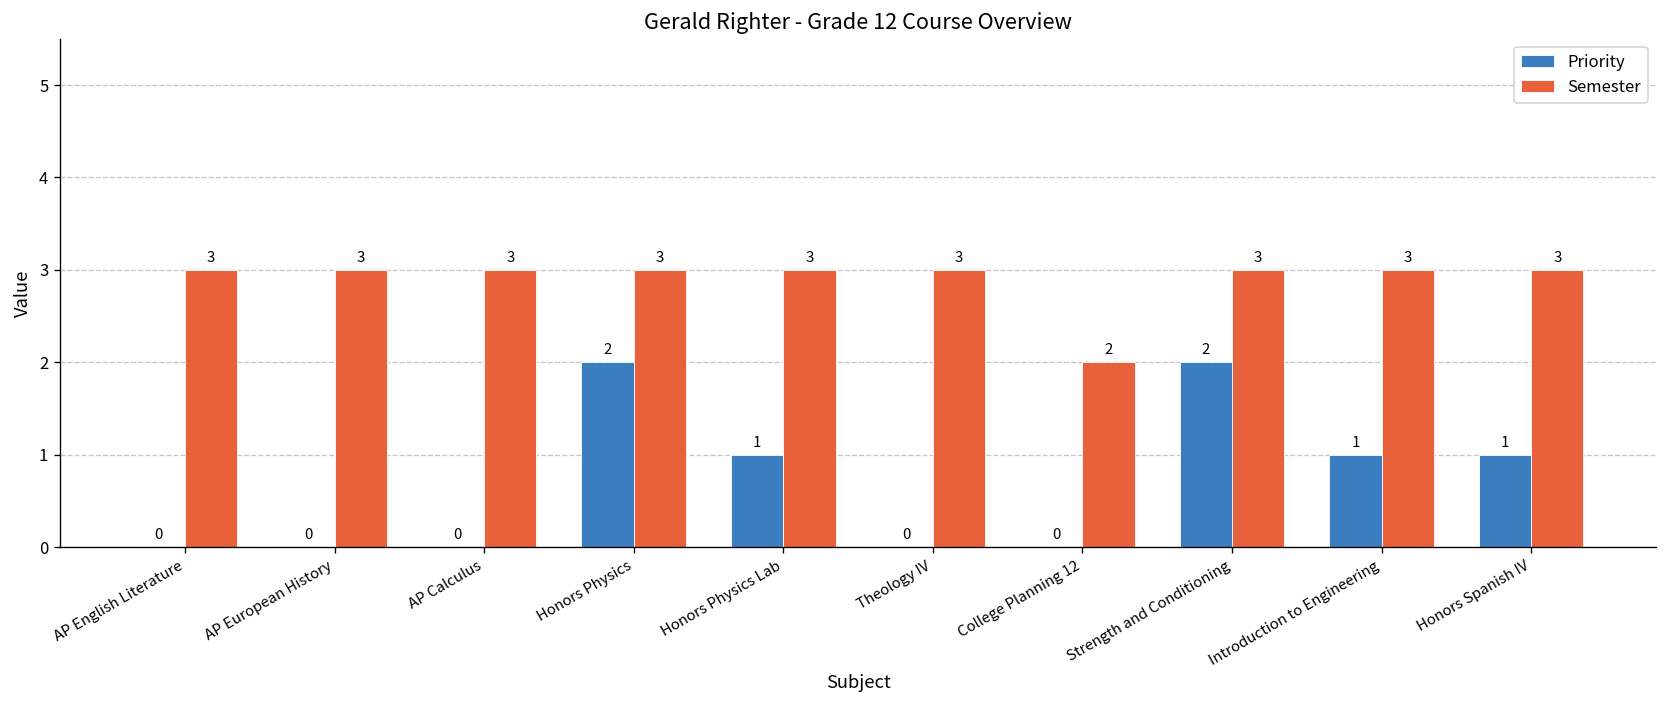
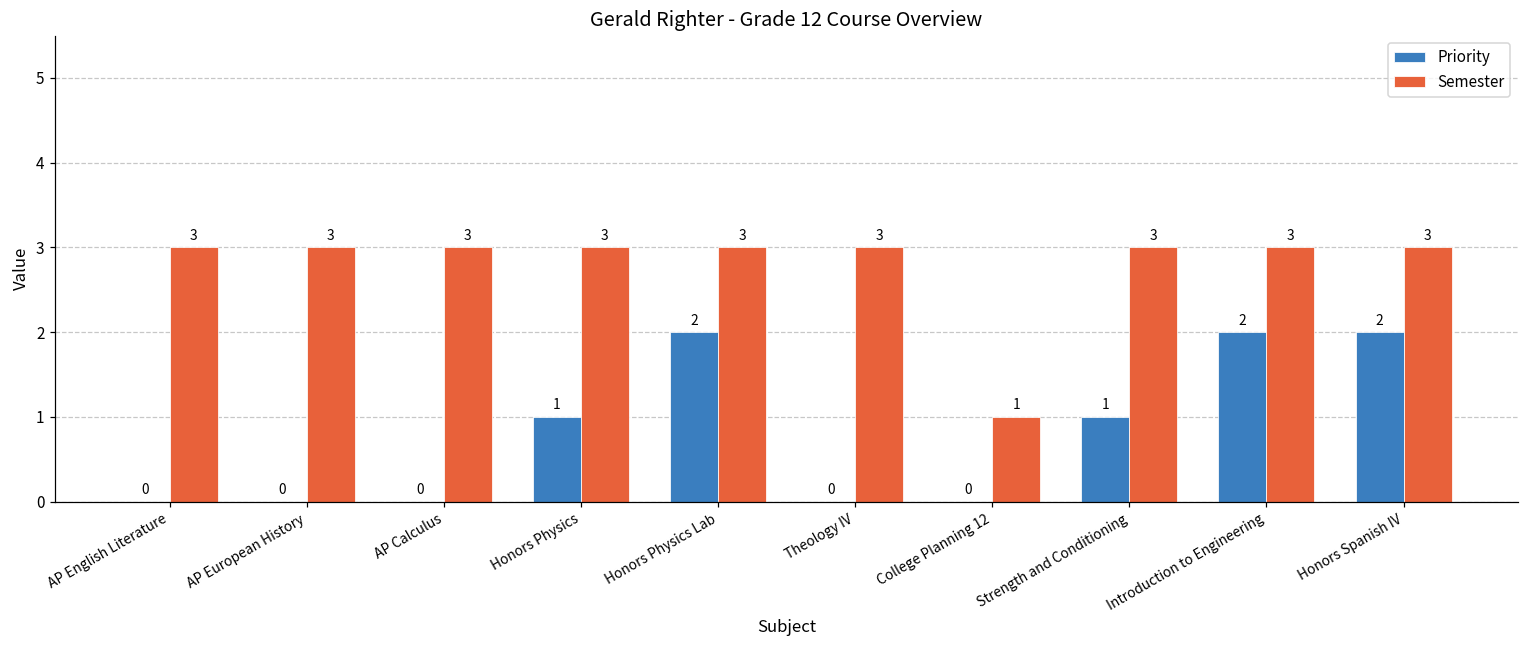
  {
    "Priority": {
      "AP English Literature": 0,
      "AP European History": 0,
      "AP Calculus": 0,
-     "Honors Physics": 2,
-     "Honors Physics Lab": 1,
+     "Honors Physics": 1,
+     "Honors Physics Lab": 2,
      "Theology IV": 0,
      "College Planning 12": 0,
-     "Strength and Conditioning": 2,
-     "Introduction to Engineering": 1,
-     "Honors Spanish IV": 1
+     "Strength and Conditioning": 1,
+     "Introduction to Engineering": 2,
+     "Honors Spanish IV": 2
    },
    "Semester": {
      "AP English Literature": 3,
      "AP European History": 3,
      "AP Calculus": 3,
      "Honors Physics": 3,
      "Honors Physics Lab": 3,
      "Theology IV": 3,
-     "College Planning 12": 2,
+     "College Planning 12": 1,
      "Strength and Conditioning": 3,
      "Introduction to Engineering": 3,
      "Honors Spanish IV": 3
    }
  }
